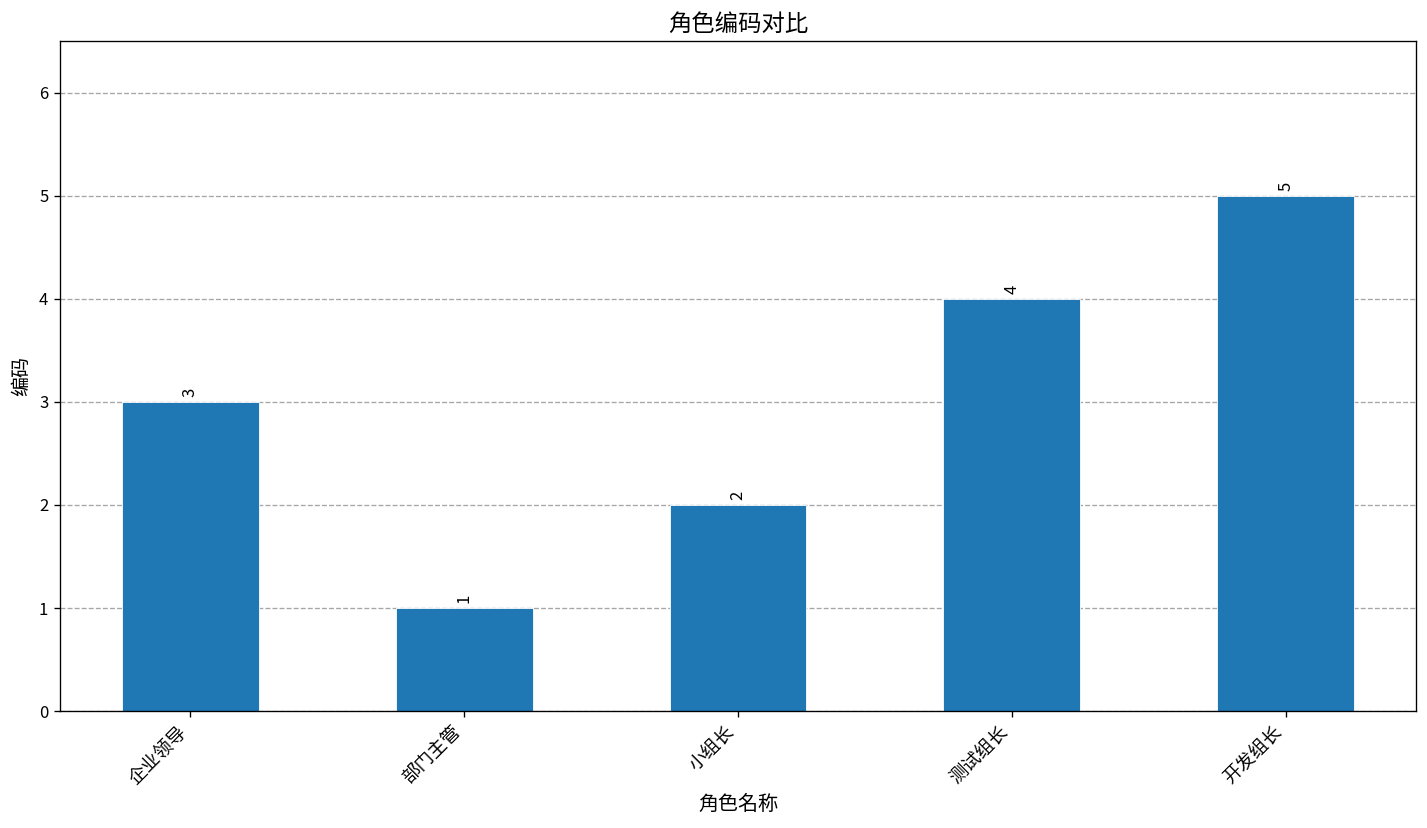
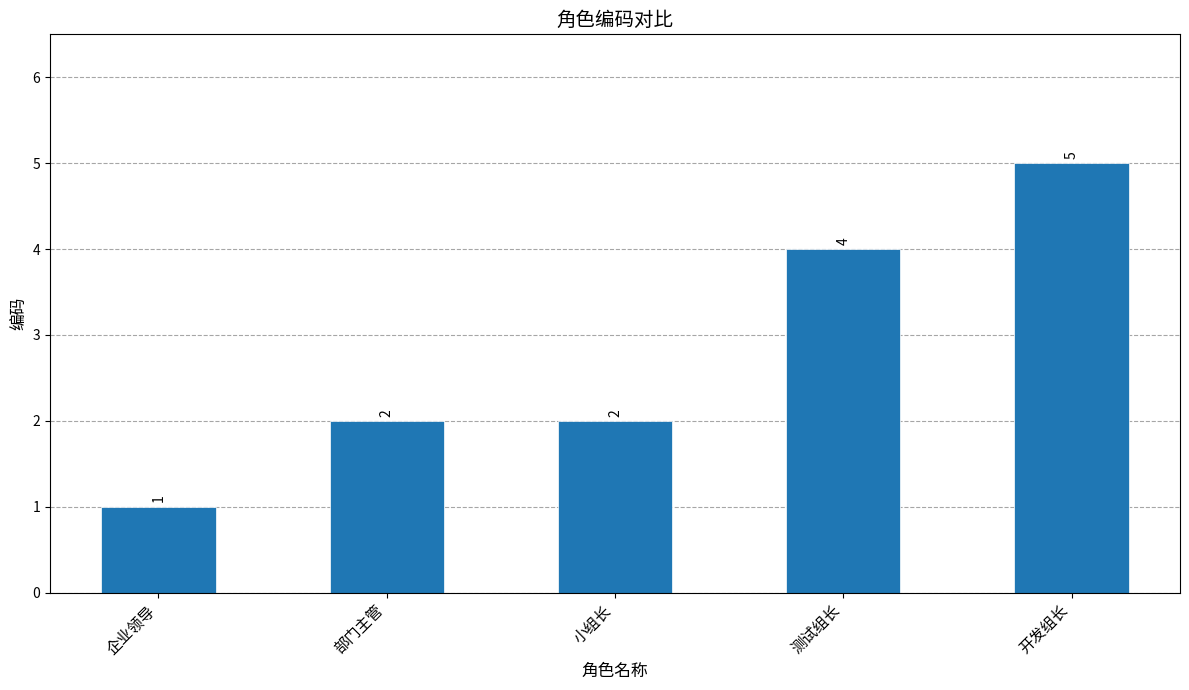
  {
-   "企业领导": 3,
-   "部门主管": 1,
+   "企业领导": 1,
+   "部门主管": 2,
    "小组长": 2,
    "测试组长": 4,
    "开发组长": 5
  }
